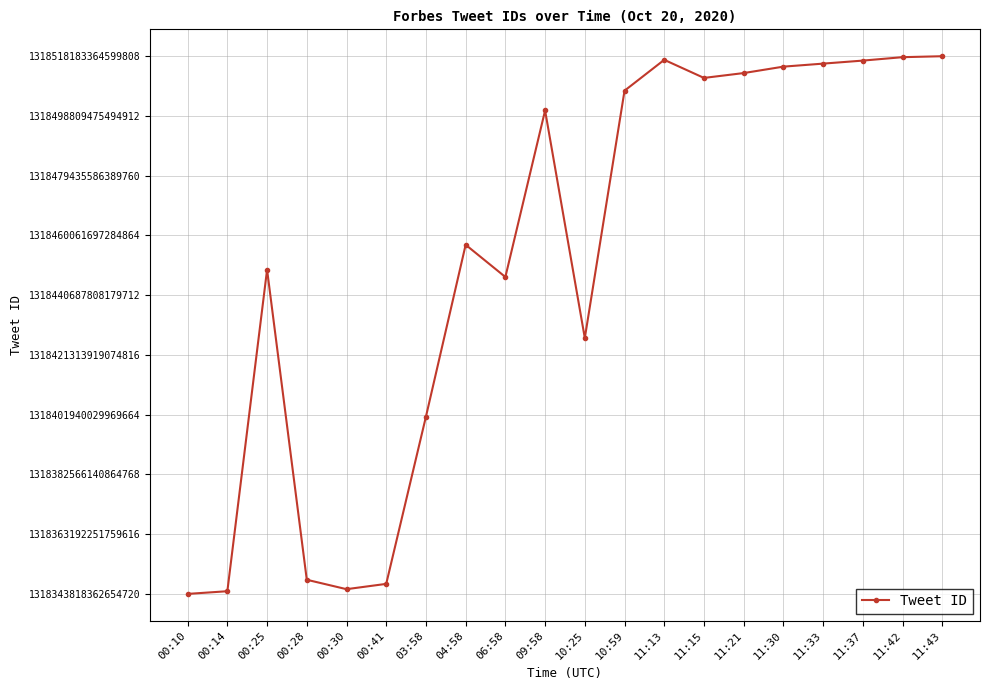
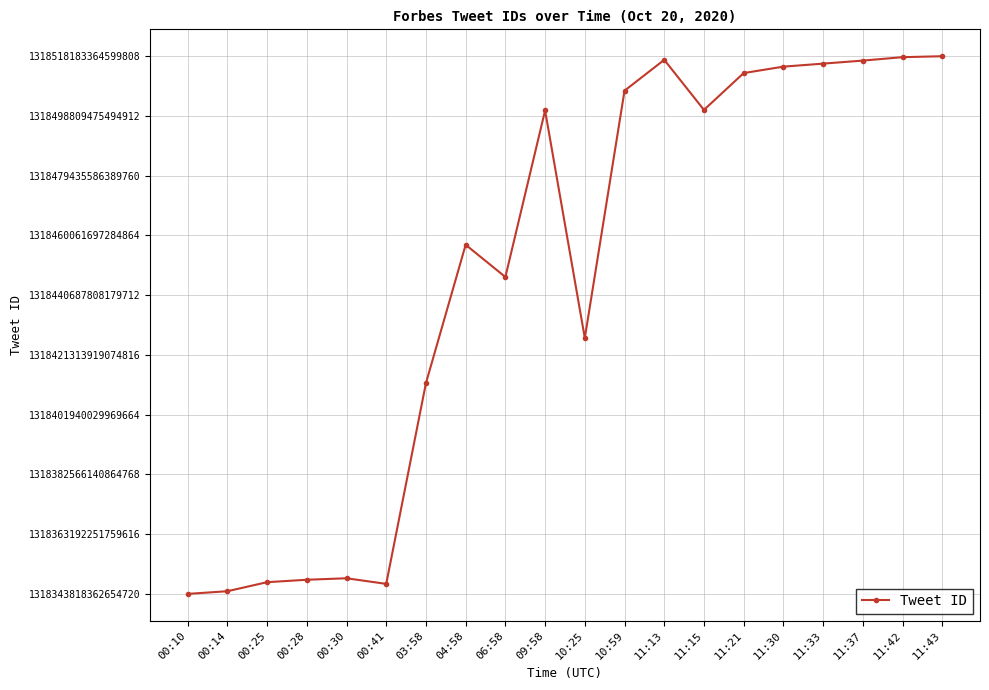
  {
    "00:10": 1318344000000000000,
    "00:14": 1318345000000000000,
-   "00:25": 1318449000000000000,
+   "00:25": 1318348000000000000,
    "00:28": 1318348000000000000,
-   "00:30": 1318345000000000000,
+   "00:30": 1318349000000000000,
    "00:41": 1318347000000000000,
-   "03:58": 1318401000000000000,
+   "03:58": 1318412000000000000,
    "04:58": 1318457000000000000,
    "06:58": 1318447000000000000,
    "09:58": 1318501000000000000,
    "10:25": 1318427000000000000,
    "10:59": 1318507000000000000,
    "11:13": 1318517000000000000,
-   "11:15": 1318511000000000000,
+   "11:15": 1318501000000000000,
    "11:21": 1318513000000000000,
    "11:30": 1318515000000000000,
    "11:33": 1318516000000000000,
    "11:37": 1318517000000000000,
    "11:42": 1318518000000000000,
    "11:43": 1318518000000000000
  }
